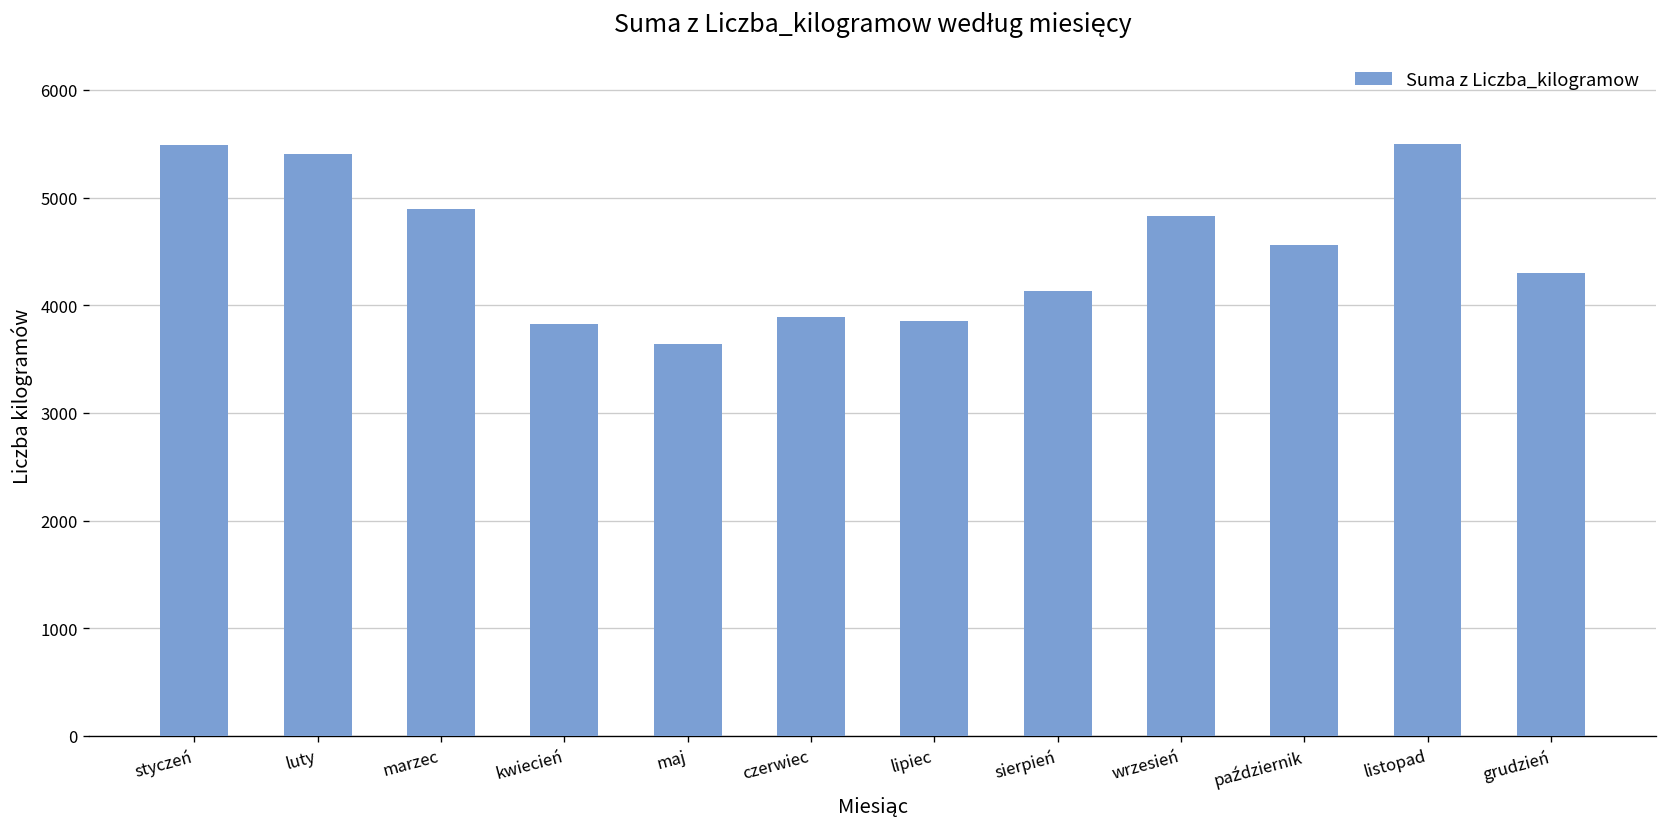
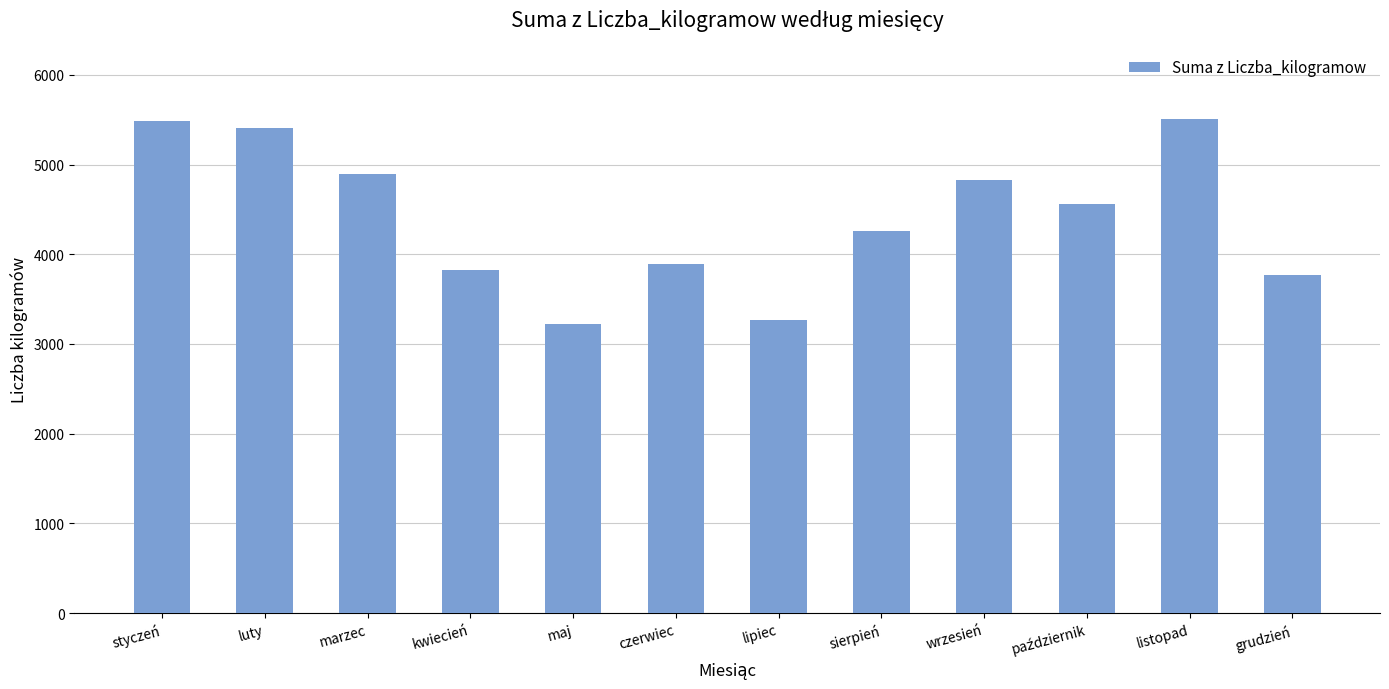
  {
    "styczeń": 5500,
    "luty": 5400,
    "marzec": 4900,
    "kwiecień": 3800,
-   "maj": 3600,
+   "maj": 3200,
    "czerwiec": 3900,
-   "lipiec": 3900,
-   "sierpień": 4100,
+   "lipiec": 3300,
+   "sierpień": 4300,
    "wrzesień": 4800,
    "październik": 4600,
    "listopad": 5500,
-   "grudzień": 4300
+   "grudzień": 3800
  }
